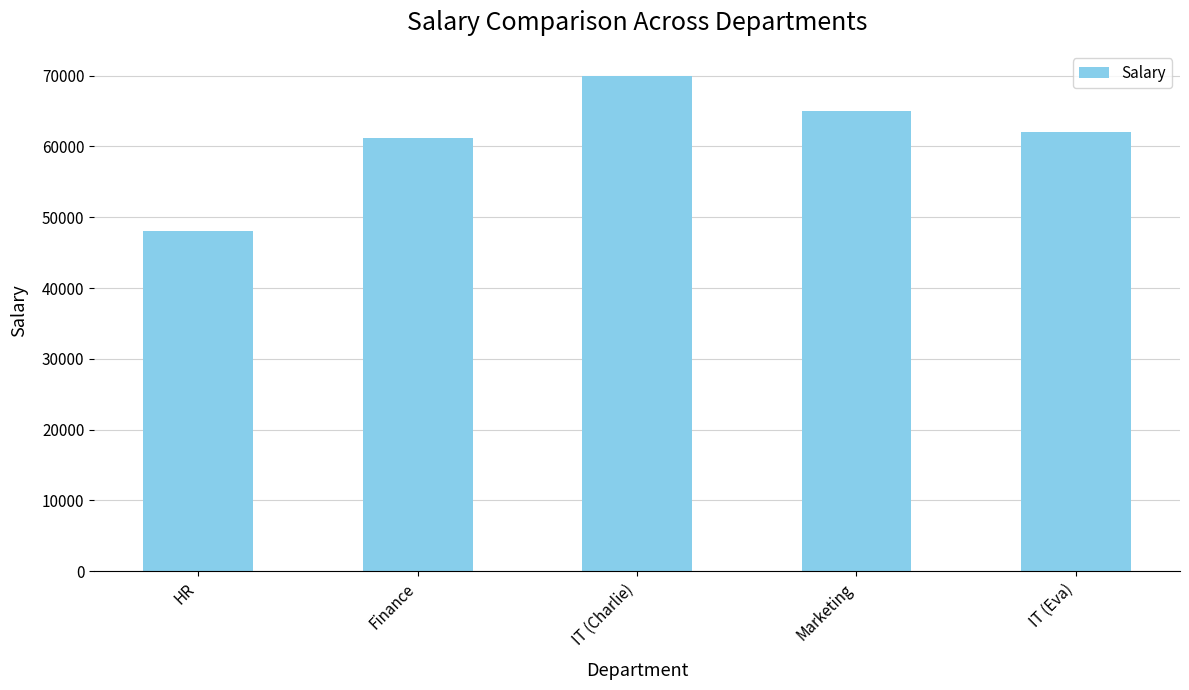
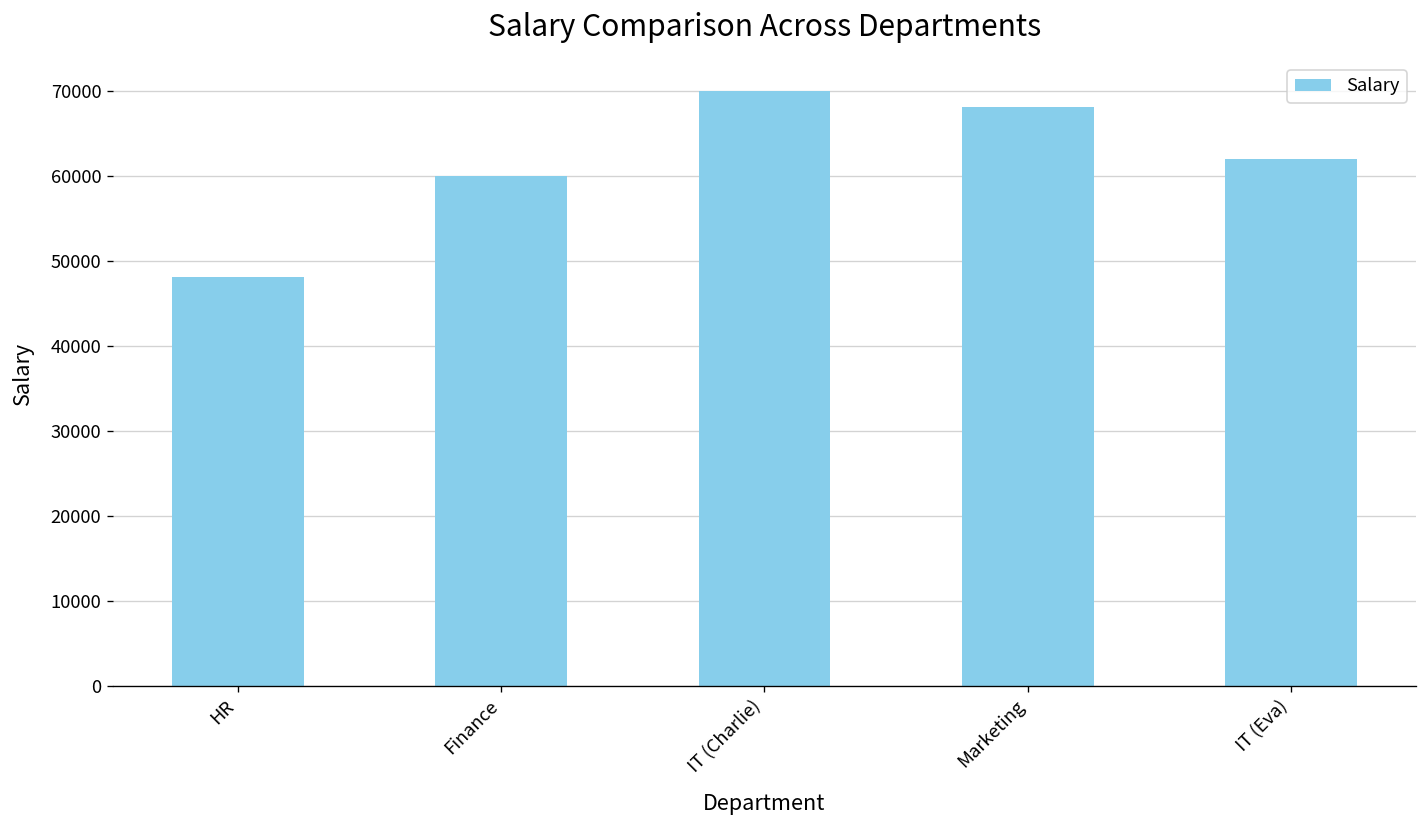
  {
    "HR": 48000,
-   "Finance": 61000,
+   "Finance": 60000,
    "IT (Charlie)": 70000,
-   "Marketing": 65000,
+   "Marketing": 68000,
    "IT (Eva)": 62000
  }
